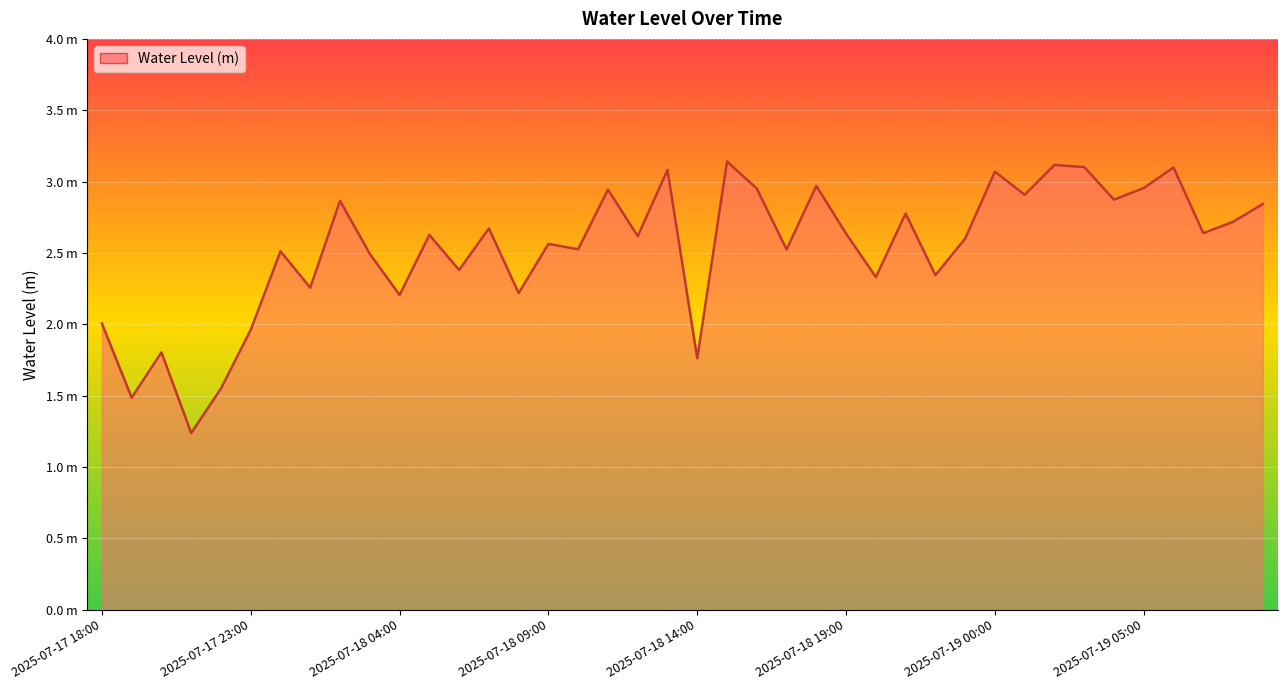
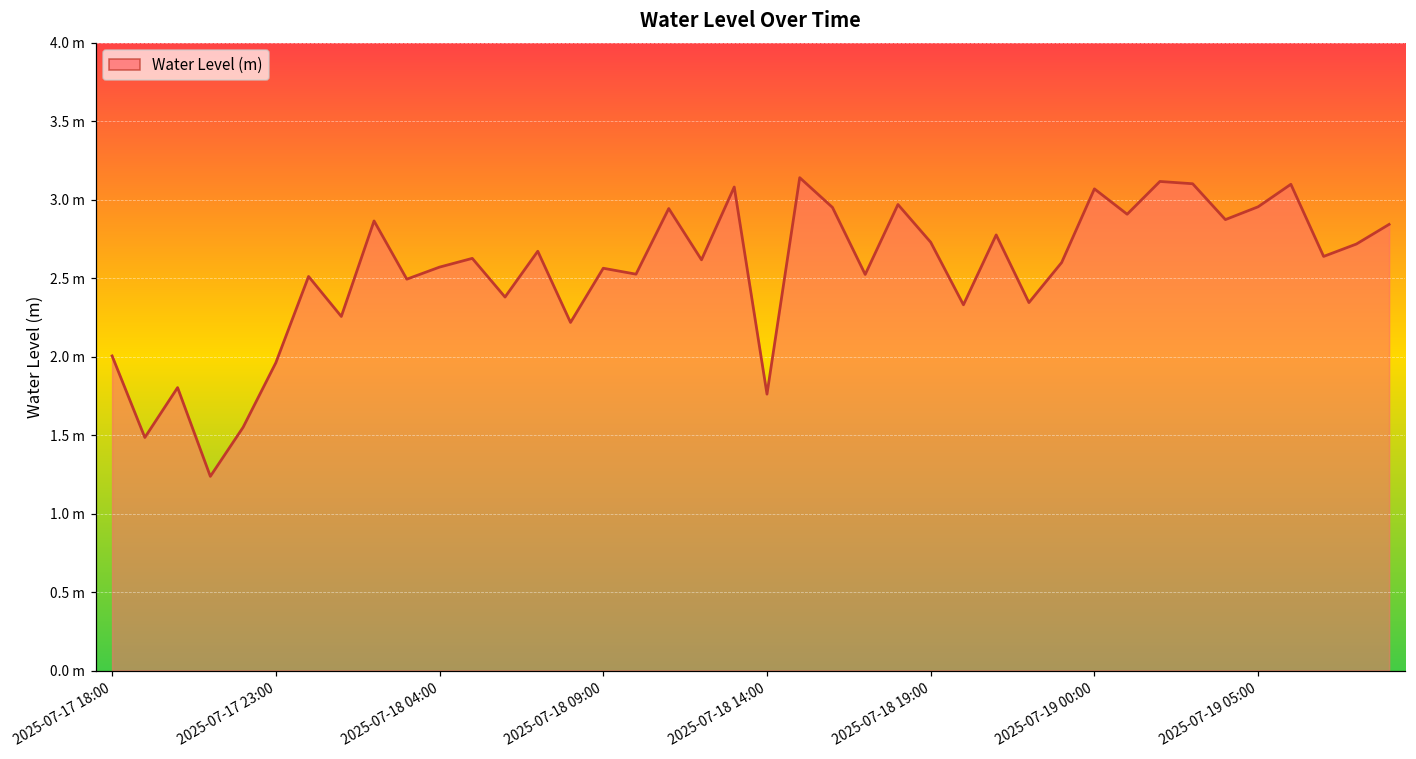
  {
    "2025-07-17 18:00": "2.00 m",
    "2025-07-17 23:00": "1.96 m",
-   "2025-07-18 04:00": "2.21 m",
+   "2025-07-18 04:00": "2.57 m",
    "2025-07-18 09:00": "2.56 m",
    "2025-07-18 14:00": "1.76 m",
-   "2025-07-18 19:00": "2.64 m",
+   "2025-07-18 19:00": "2.73 m",
    "2025-07-19 00:00": "3.07 m",
    "2025-07-19 05:00": "2.96 m"
  }
